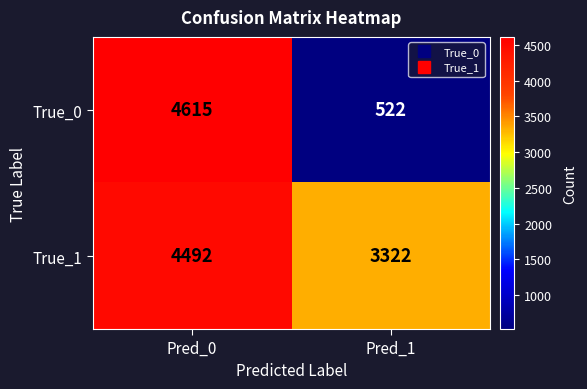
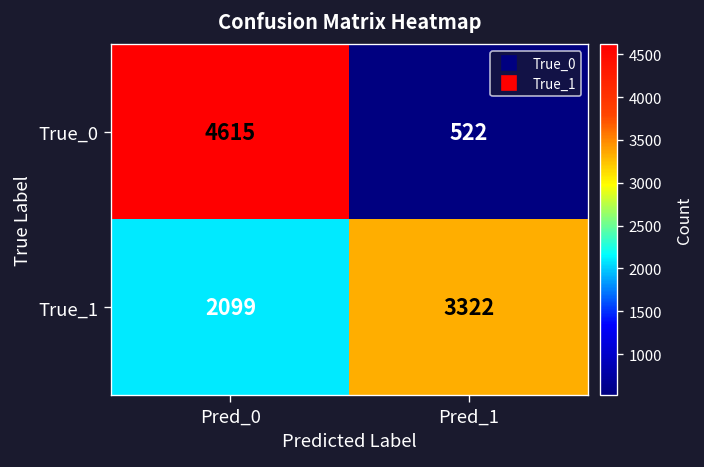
  {
    "True_0": {
      "Pred_0": 4615,
      "Pred_1": 522
    },
    "True_1": {
-     "Pred_0": 4492,
+     "Pred_0": 2099,
      "Pred_1": 3322
    }
  }
